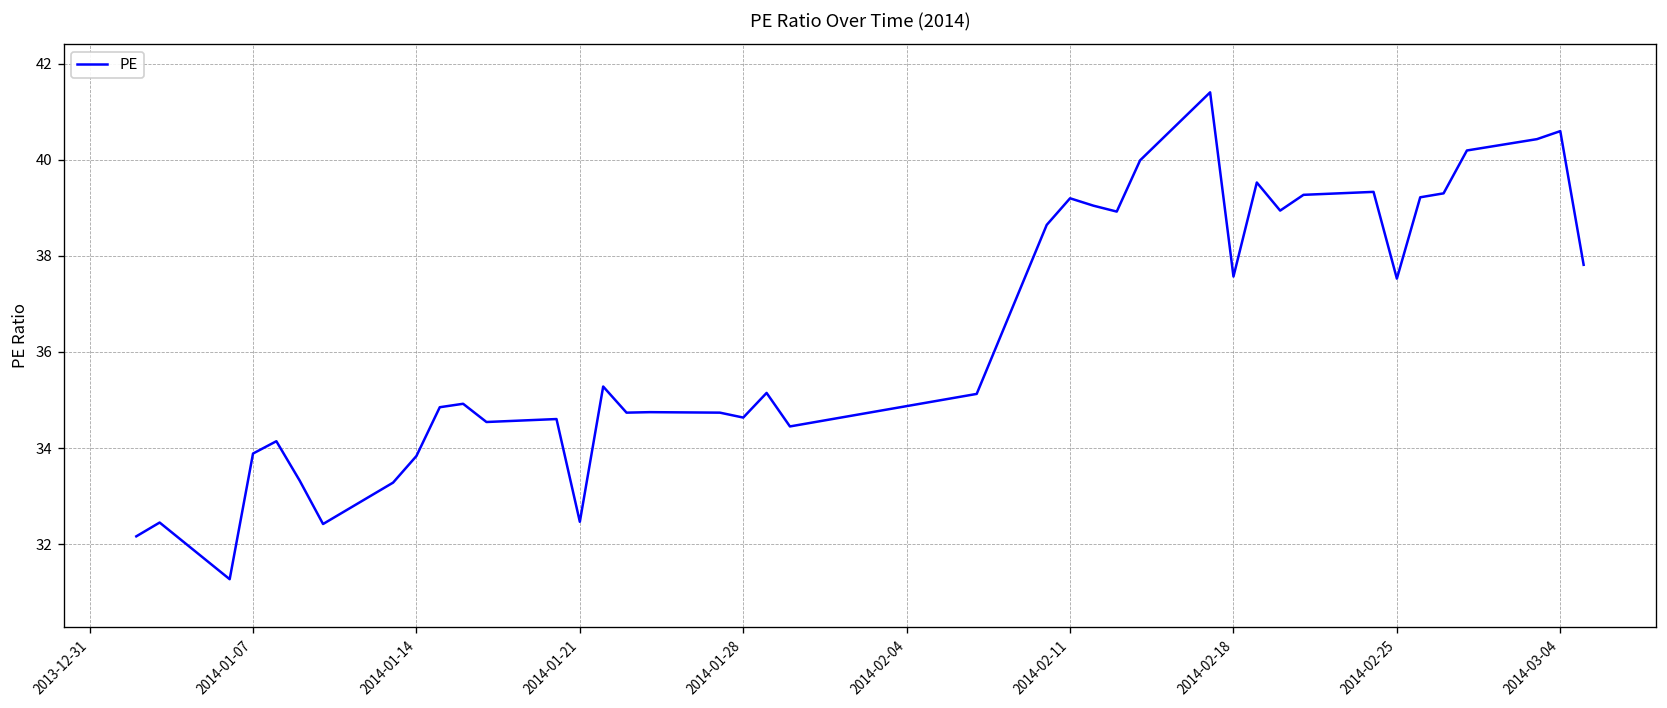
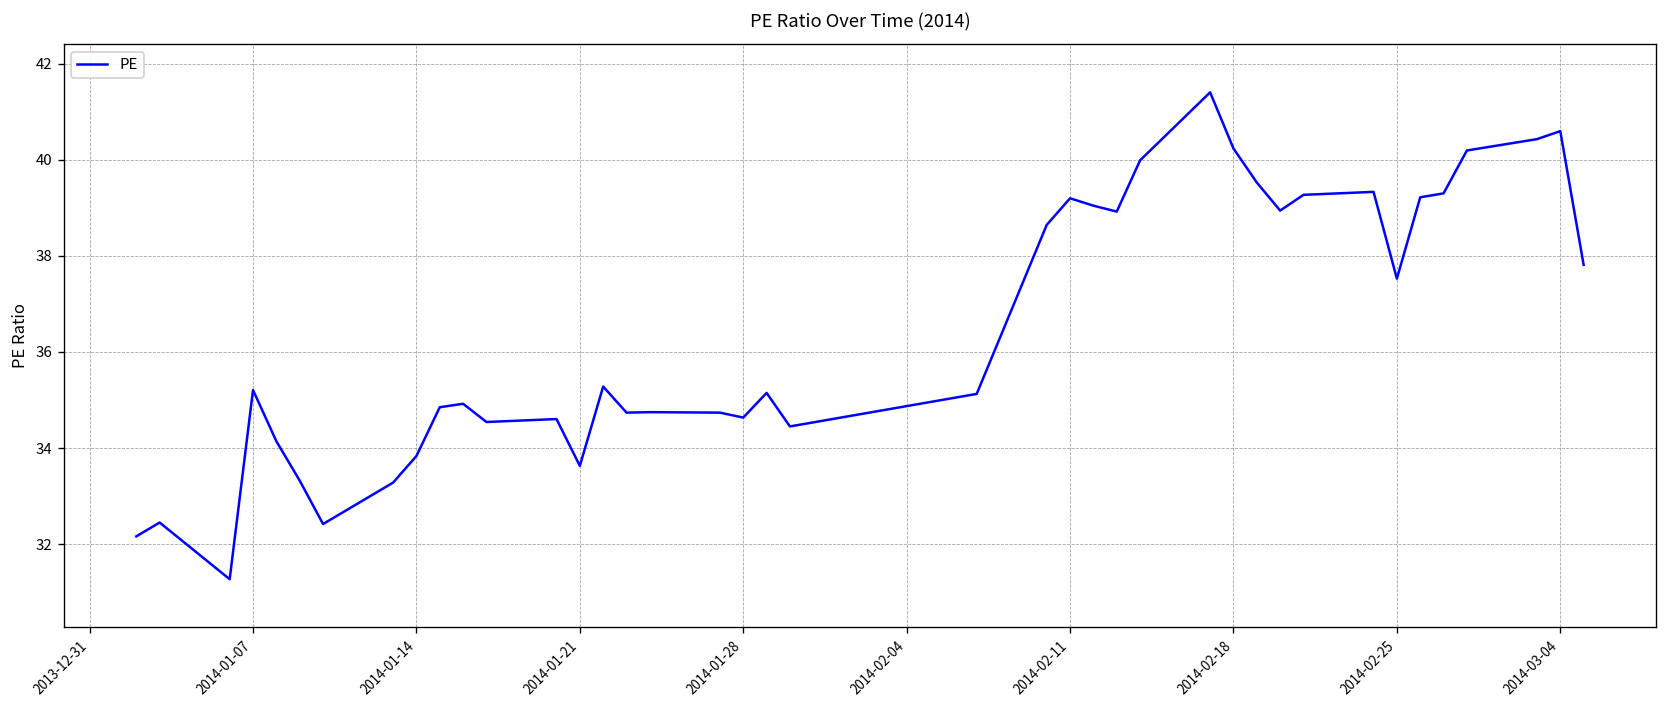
  {
-   "2014-01-07": 33.9,
+   "2014-01-07": 35.2,
    "2014-01-14": 33.8,
-   "2014-01-21": 32.5,
+   "2014-01-21": 33.6,
    "2014-01-28": 34.6,
    "2014-02-11": 39.2,
-   "2014-02-18": 37.6,
+   "2014-02-18": 40.2,
    "2014-02-25": 37.5,
    "2014-03-04": 40.6
  }
